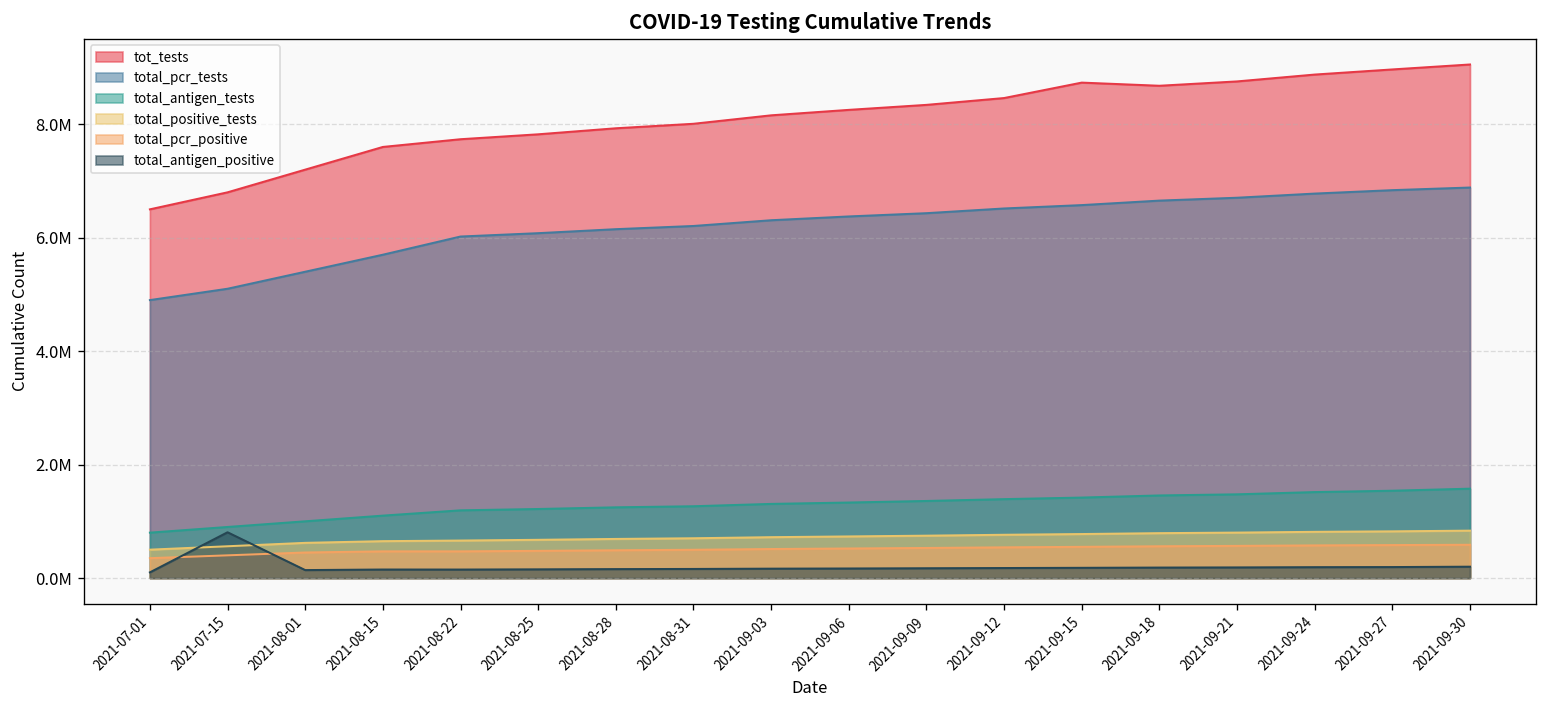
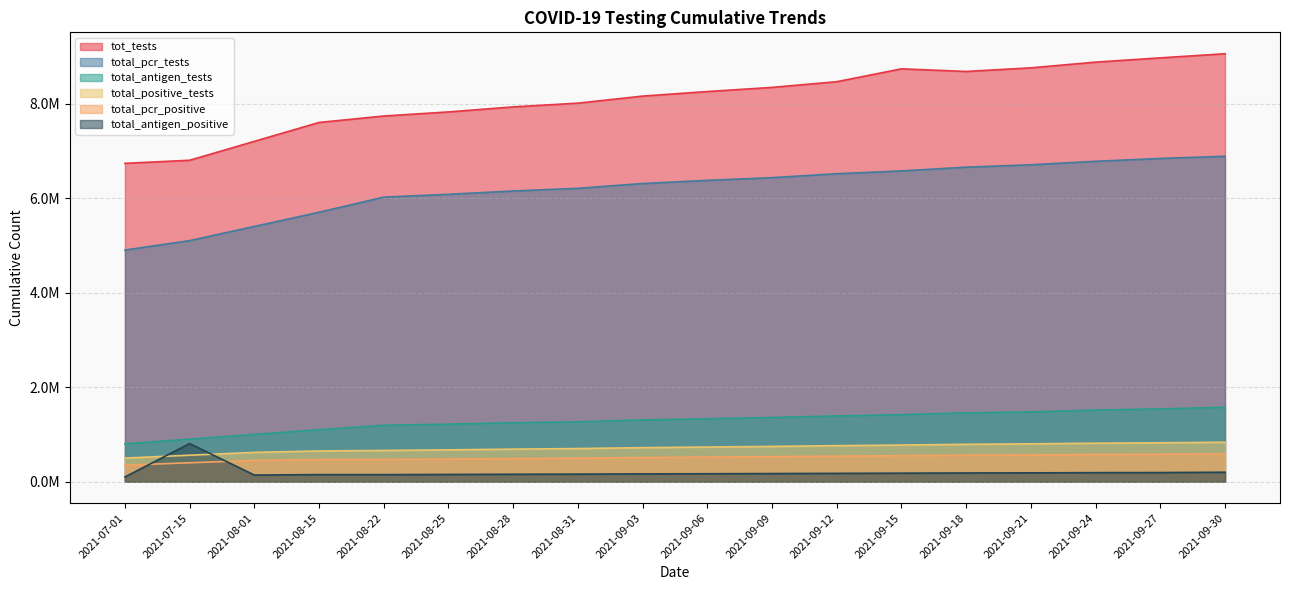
  {
    "tot_tests": {
-     "2021-07-01": 6500000,
+     "2021-07-01": 6700000,
      "2021-07-15": 6800000,
      "2021-08-01": 7200000,
      "2021-08-15": 7600000,
      "2021-08-22": 7700000,
      "2021-08-25": 7800000,
      "2021-08-28": 7900000,
      "2021-08-31": 8000000,
      "2021-09-03": 8200000,
      "2021-09-06": 8300000,
      "2021-09-09": 8300000,
      "2021-09-12": 8500000,
      "2021-09-15": 8700000,
      "2021-09-18": 8700000,
      "2021-09-21": 8800000,
      "2021-09-24": 8900000,
      "2021-09-27": 9000000,
      "2021-09-30": 9100000
    },
    "total_antigen_positive": {
      "2021-07-01": 100000,
      "2021-07-15": 800000,
      "2021-08-01": 100000,
      "2021-08-15": 200000,
      "2021-08-22": 100000,
      "2021-08-25": 200000,
      "2021-08-28": 200000,
      "2021-08-31": 200000,
      "2021-09-03": 200000,
      "2021-09-06": 200000,
      "2021-09-09": 200000,
      "2021-09-12": 200000,
      "2021-09-15": 200000,
      "2021-09-18": 200000,
      "2021-09-21": 200000,
      "2021-09-24": 200000,
      "2021-09-27": 200000,
      "2021-09-30": 200000
    }
  }
